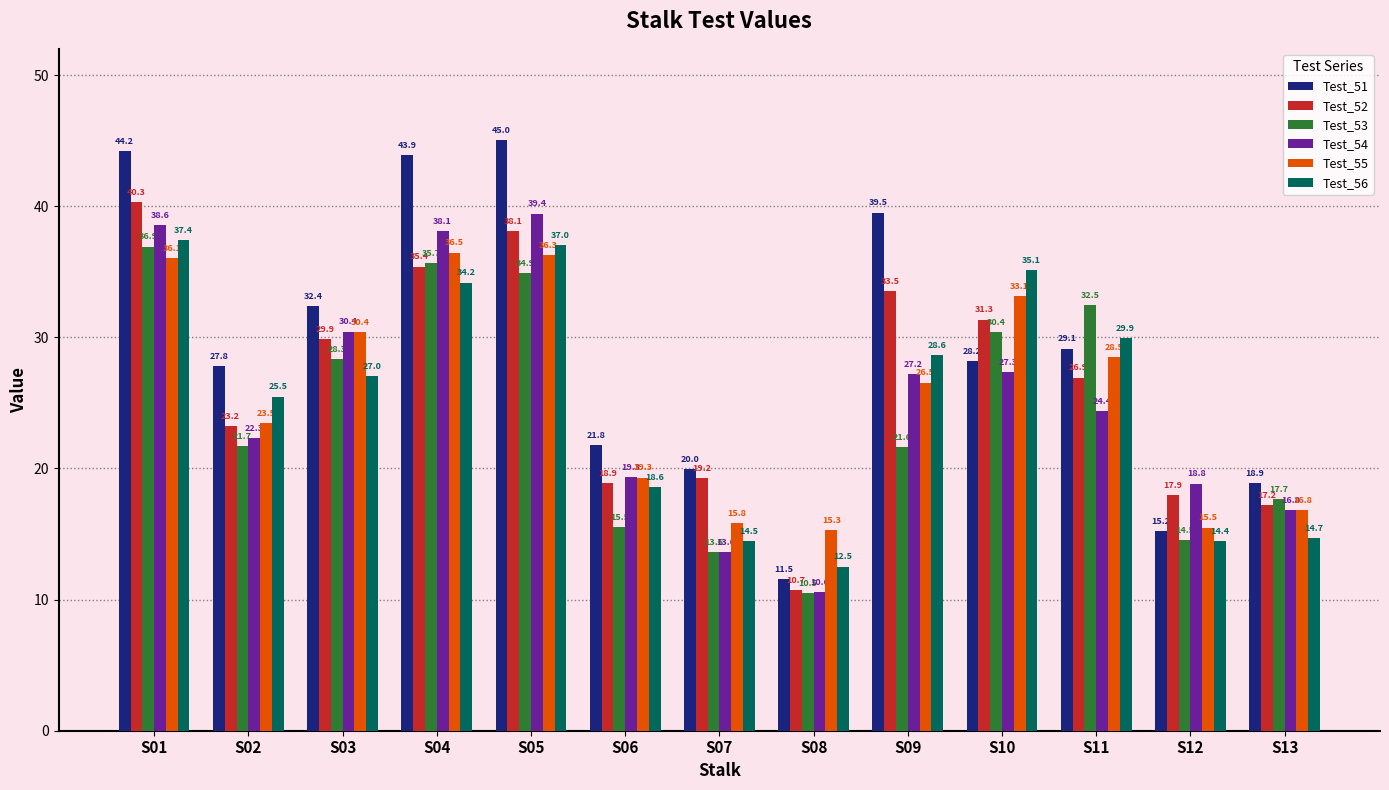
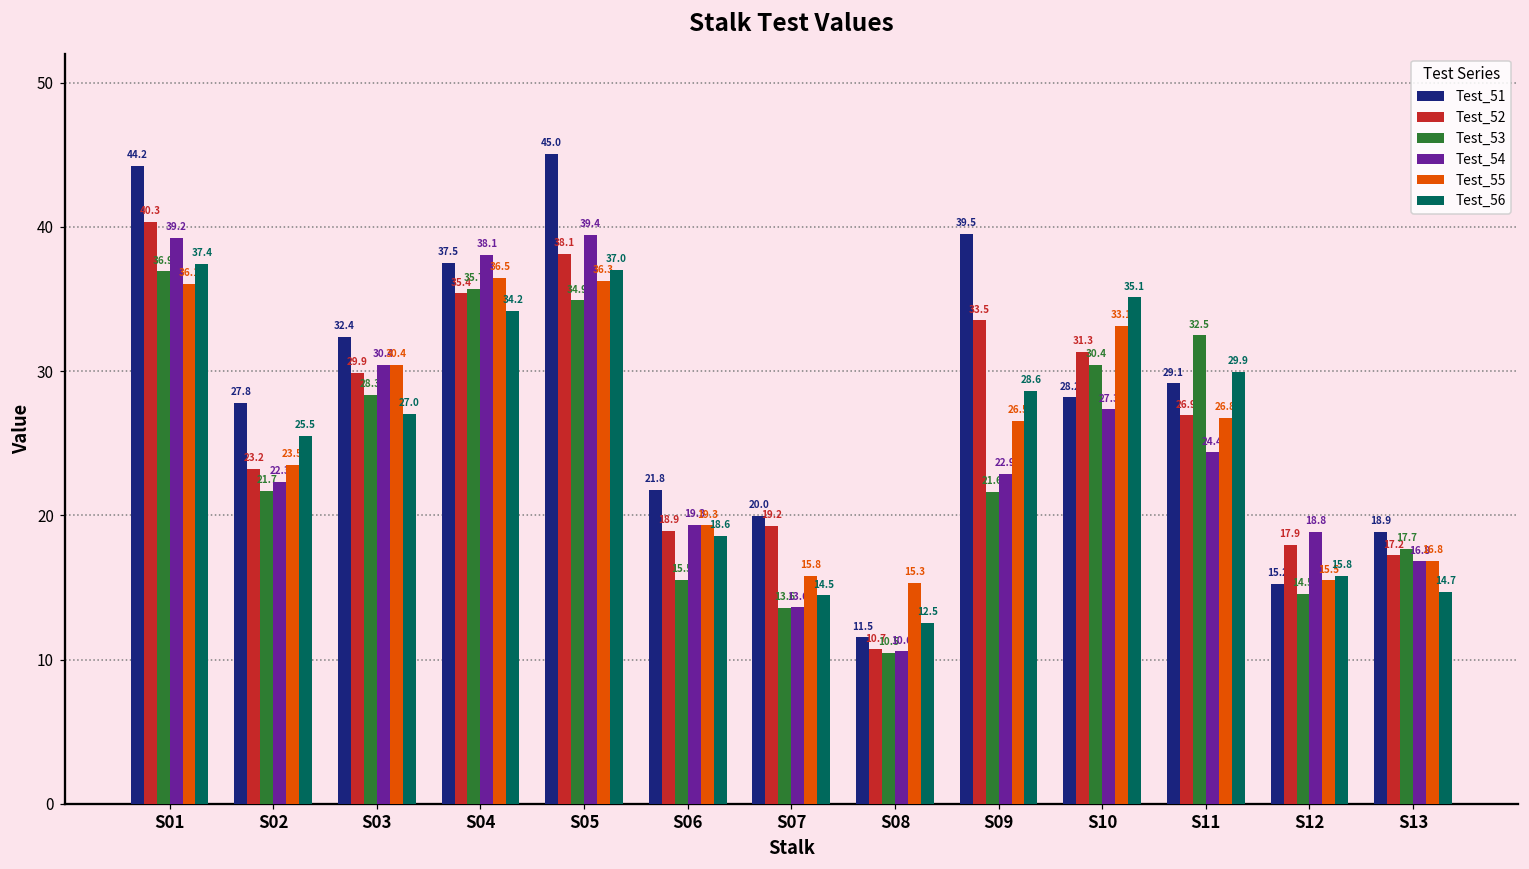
  {
    "Test_51": {
      "S01": 44.2,
      "S02": 27.8,
      "S03": 32.4,
-     "S04": 43.9,
+     "S04": 37.5,
      "S05": 45.0,
      "S06": 21.8,
      "S07": 20.0,
      "S08": 11.5,
      "S09": 39.5,
      "S10": 28.2,
      "S11": 29.1,
      "S12": 15.2,
      "S13": 18.9
    },
    "Test_52": {
      "S01": 40.3,
      "S02": 23.2,
      "S03": 29.9,
      "S05": 38.1,
      "S06": 18.9,
      "S07": 19.2,
      "S09": 33.5,
      "S10": 31.3,
      "S11": 26.9,
      "S12": 17.9,
      "S13": 17.2
    },
    "Test_53": {
      "S01": 36.9,
      "S02": 21.7,
      "S03": 28.3,
      "S05": 34.9,
      "S06": 15.5,
      "S09": 21.6,
      "S10": 30.4,
      "S11": 32.5,
      "S12": 14.5,
      "S13": 17.7
    },
    "Test_54": {
-     "S01": 38.6,
+     "S01": 39.2,
      "S02": 22.3,
      "S04": 38.1,
      "S05": 39.4,
-     "S09": 27.2,
+     "S09": 22.9,
      "S10": 27.3,
      "S11": 24.4,
      "S12": 18.8
    },
    "Test_55": {
      "S01": 36.1,
      "S02": 23.5,
      "S04": 36.5,
      "S05": 36.3,
      "S07": 15.8,
      "S08": 15.3,
      "S09": 26.5,
      "S10": 33.1,
-     "S11": 28.5,
+     "S11": 26.8,
      "S12": 15.5
    },
    "Test_56": {
      "S01": 37.4,
      "S02": 25.5,
      "S03": 27.0,
      "S04": 34.2,
      "S05": 37.0,
      "S06": 18.6,
      "S07": 14.5,
      "S08": 12.5,
      "S09": 28.6,
      "S10": 35.1,
      "S11": 29.9,
-     "S12": 14.4,
+     "S12": 15.8,
      "S13": 14.7
    }
  }
